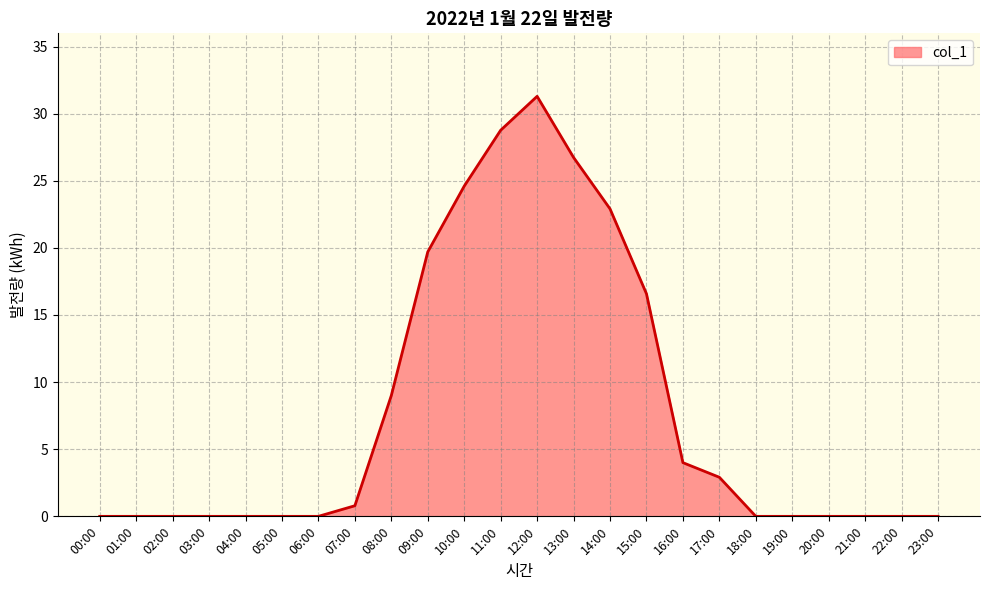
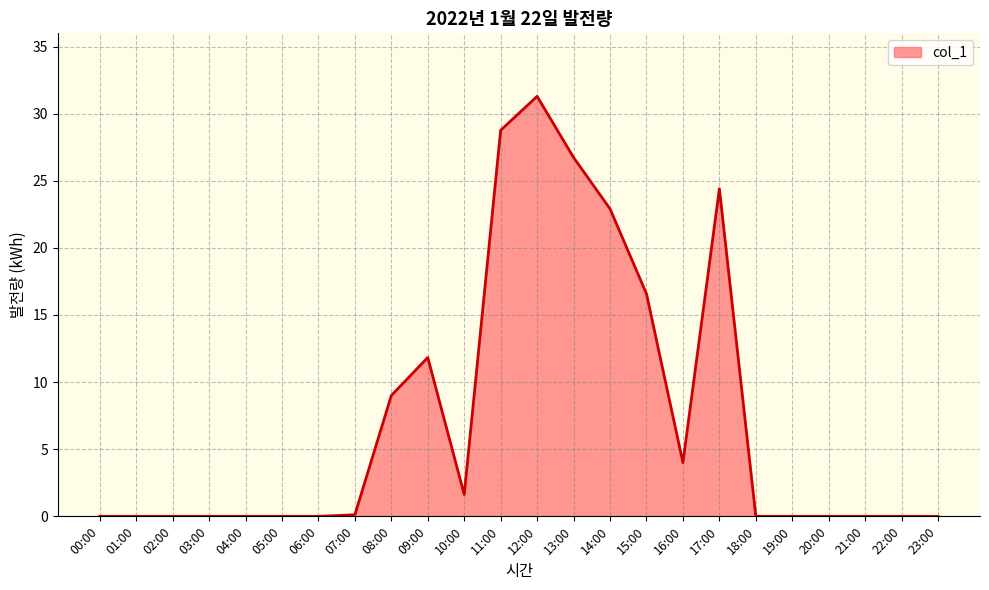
  {
    "00:00": 0.0,
    "01:00": 0.0,
    "02:00": 0.0,
    "03:00": 0.0,
    "04:00": 0.0,
    "05:00": 0.0,
    "06:00": 0.0,
-   "07:00": 0.8,
+   "07:00": 0.1,
    "08:00": 9.0,
-   "09:00": 19.7,
-   "10:00": 24.6,
+   "09:00": 11.8,
+   "10:00": 1.6,
    "11:00": 28.8,
    "12:00": 31.3,
    "13:00": 26.7,
    "14:00": 22.9,
    "15:00": 16.6,
    "16:00": 4.0,
-   "17:00": 2.9,
+   "17:00": 24.4,
    "18:00": 0.0,
    "19:00": 0.0,
    "20:00": 0.0,
    "21:00": 0.0,
    "22:00": 0.0,
    "23:00": 0.0
  }
